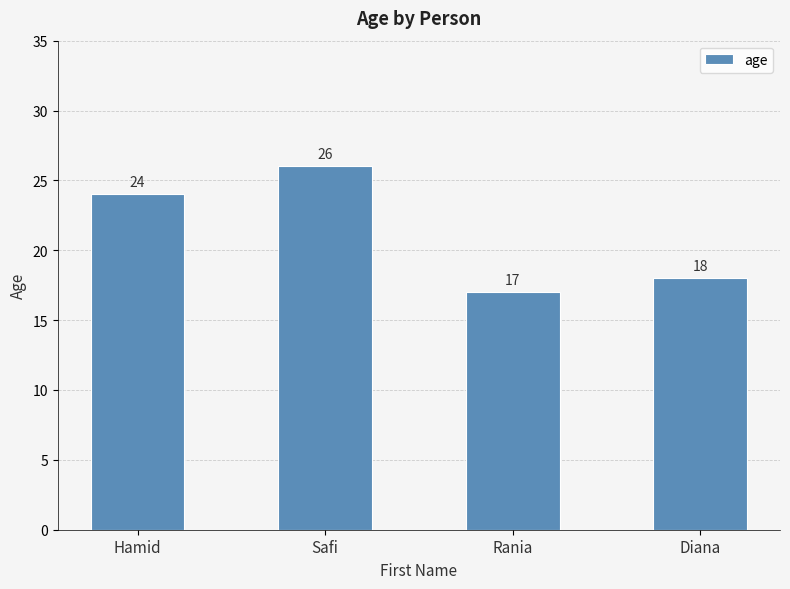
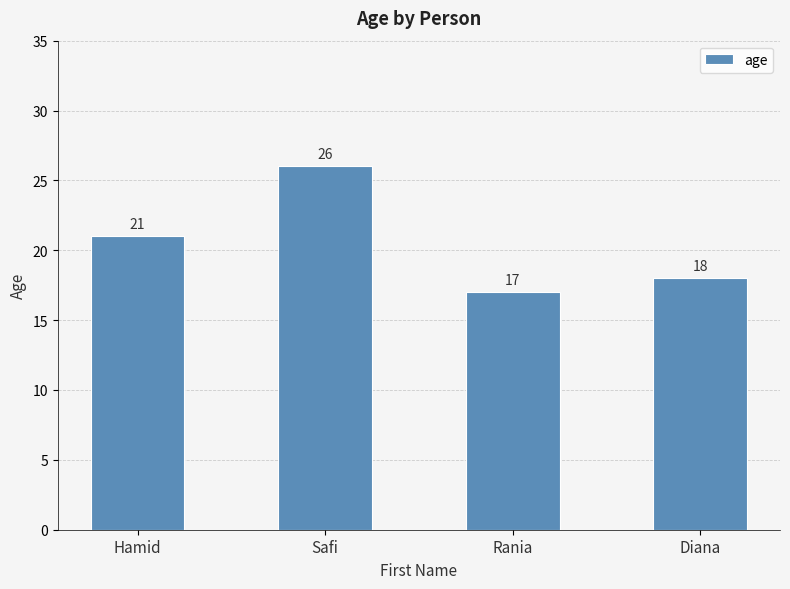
  {
-   "Hamid": 24,
+   "Hamid": 21,
    "Safi": 26,
    "Rania": 17,
    "Diana": 18
  }
